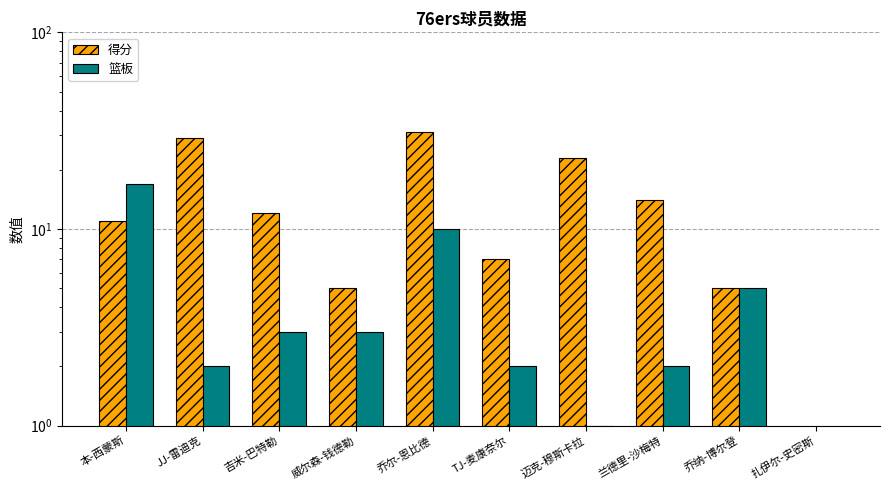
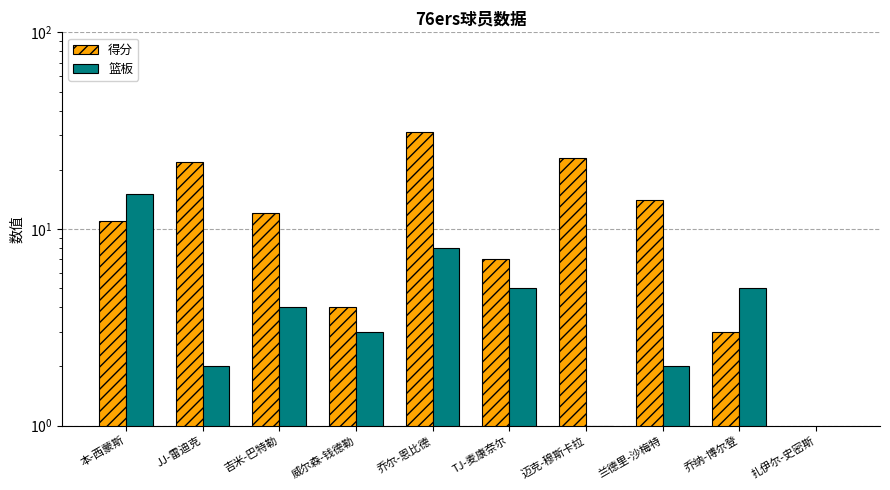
  {
    "得分": {
      "本-西蒙斯": 11,
-     "JJ-雷迪克": 29,
+     "JJ-雷迪克": 22,
      "吉米-巴特勒": 12,
-     "威尔森-钱德勒": 5,
+     "威尔森-钱德勒": 4,
      "乔尔-恩比德": 31,
      "TJ-麦康奈尔": 7,
      "迈克-穆斯卡拉": 23,
      "兰德里-沙梅特": 14,
-     "乔纳-博尔登": 5
+     "乔纳-博尔登": 3
    },
    "篮板": {
-     "本-西蒙斯": 17,
+     "本-西蒙斯": 15,
      "JJ-雷迪克": 2,
-     "吉米-巴特勒": 3,
+     "吉米-巴特勒": 4,
      "威尔森-钱德勒": 3,
-     "乔尔-恩比德": 10,
-     "TJ-麦康奈尔": 2,
+     "乔尔-恩比德": 8,
+     "TJ-麦康奈尔": 5,
      "迈克-穆斯卡拉": 1,
      "兰德里-沙梅特": 2,
      "乔纳-博尔登": 5
    }
  }
